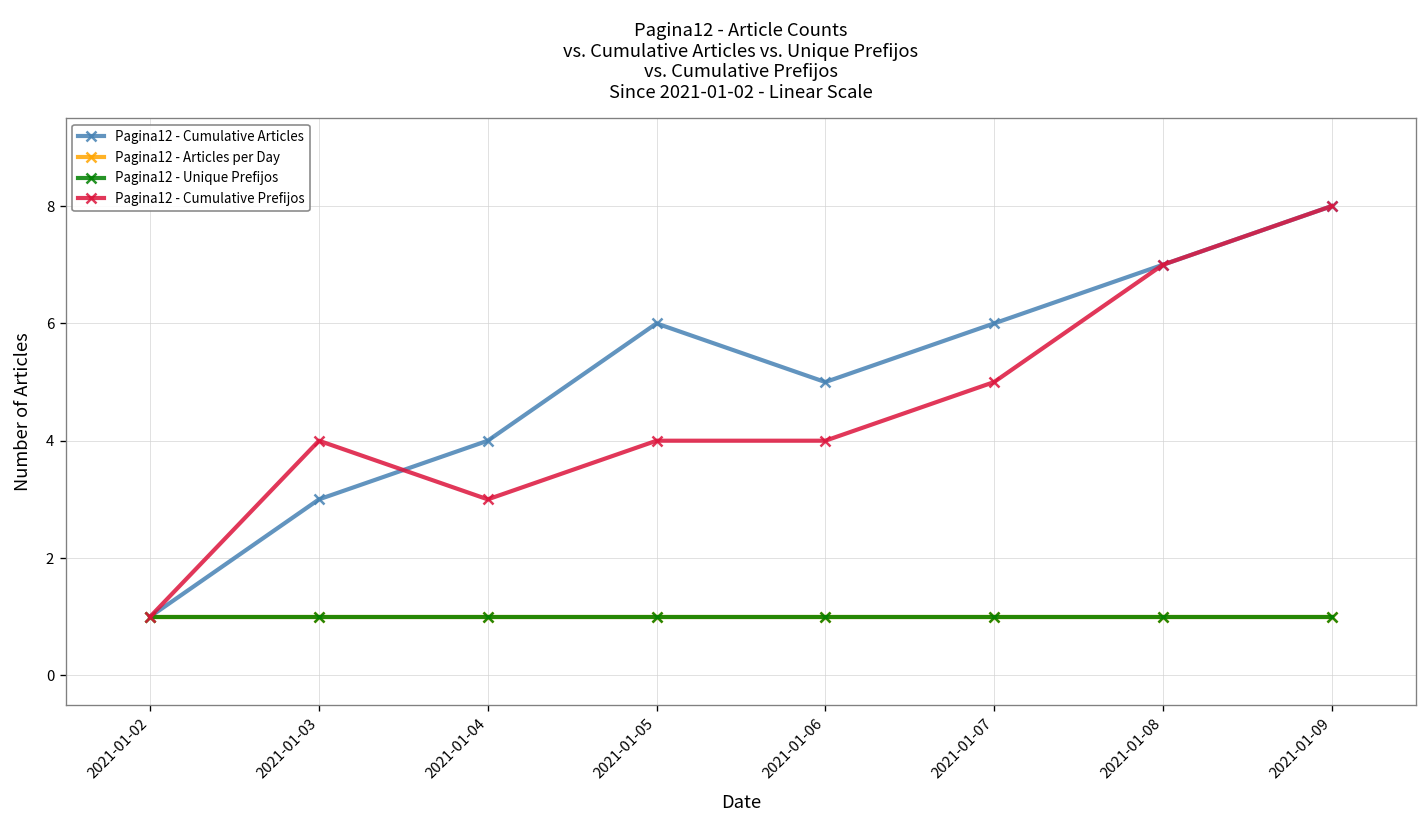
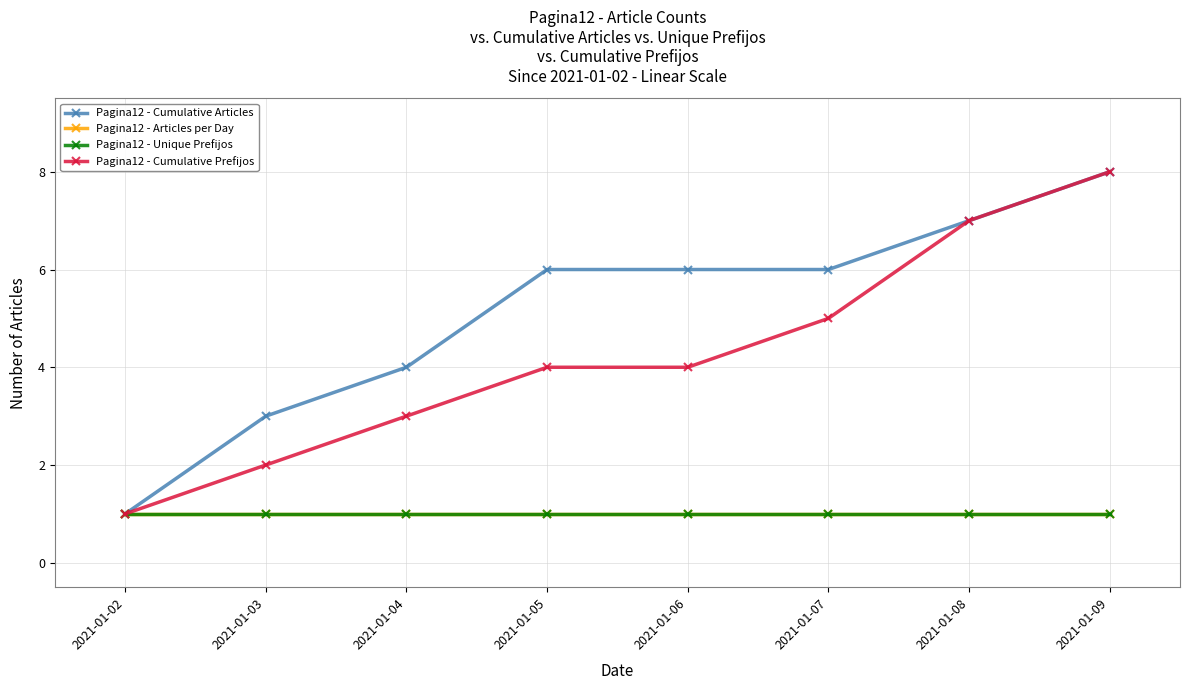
  {
    "Pagina12 - Cumulative Articles": {
      "2021-01-03": 3,
      "2021-01-04": 4,
      "2021-01-05": 6,
-     "2021-01-06": 5,
+     "2021-01-06": 6,
      "2021-01-07": 6
    },
    "Pagina12 - Unique Prefijos": {
      "2021-01-03": 1,
      "2021-01-04": 1,
      "2021-01-05": 1,
      "2021-01-06": 1,
      "2021-01-07": 1,
      "2021-01-08": 1,
      "2021-01-09": 1
    },
    "Pagina12 - Cumulative Prefijos": {
-     "2021-01-03": 4,
+     "2021-01-03": 2,
      "2021-01-04": 3,
      "2021-01-05": 4,
      "2021-01-06": 4,
      "2021-01-07": 5
    }
  }
